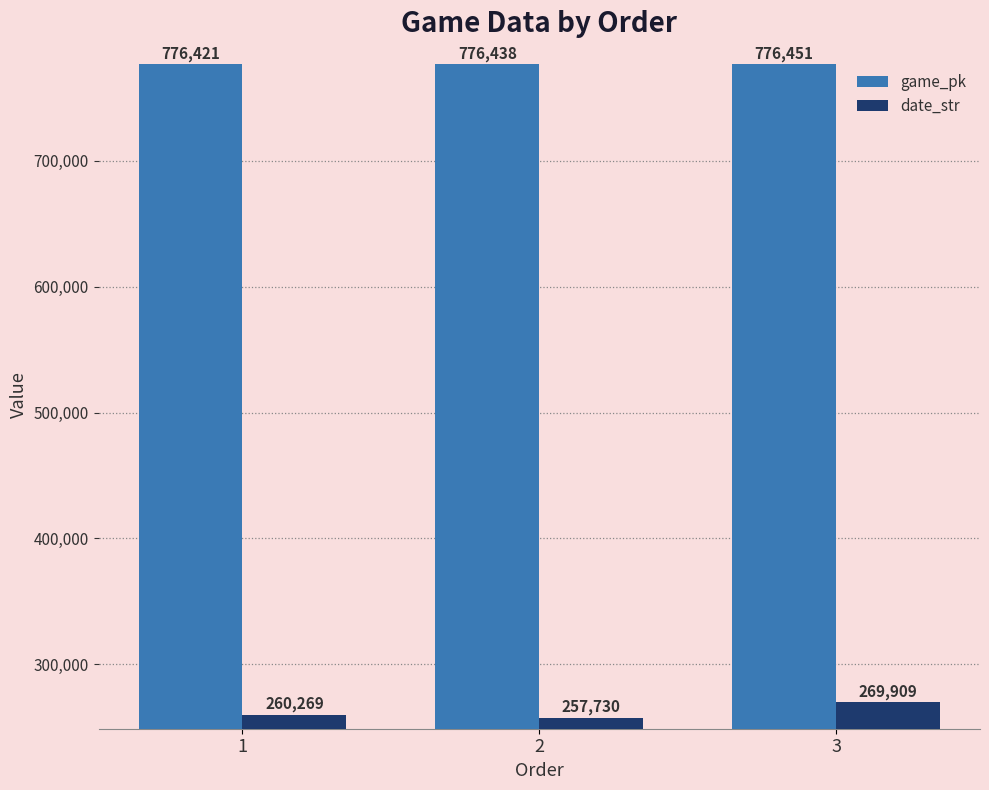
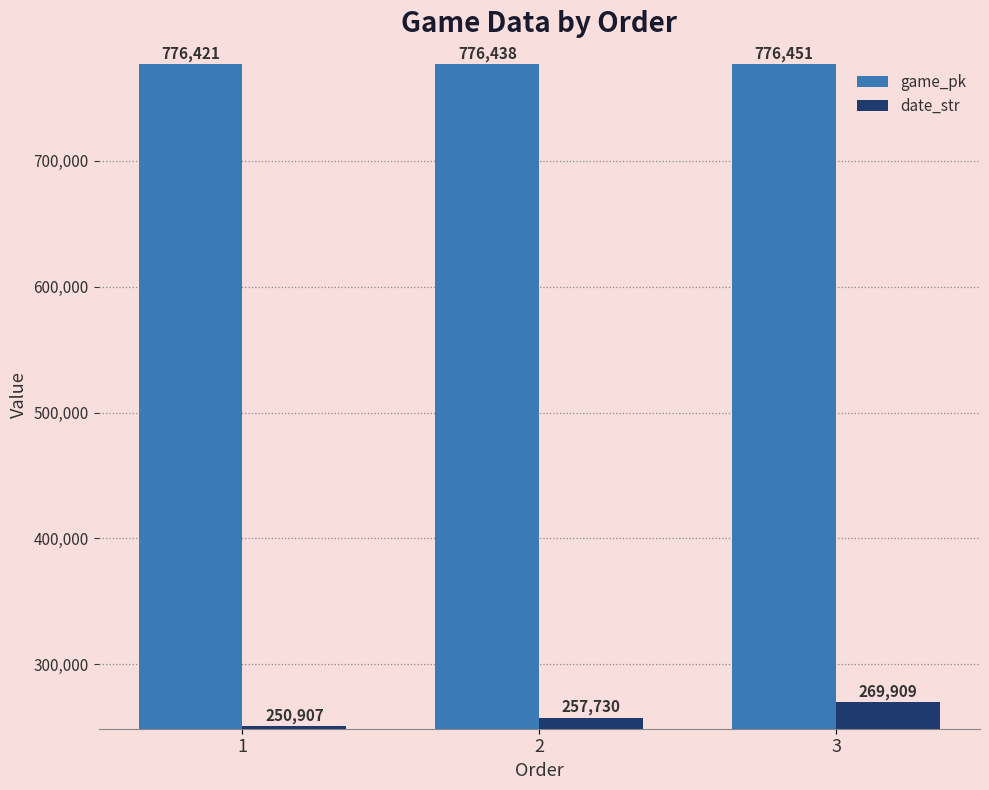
  {
    "game_pk": {
      "1": "776,421",
      "2": "776,438",
      "3": "776,451"
    },
    "date_str": {
-     "1": "260,269",
+     "1": "250,907",
      "2": "257,730",
      "3": "269,909"
    }
  }
